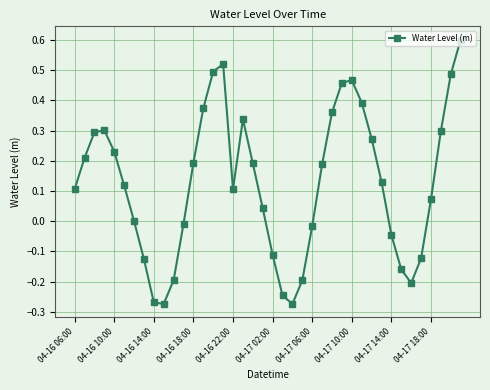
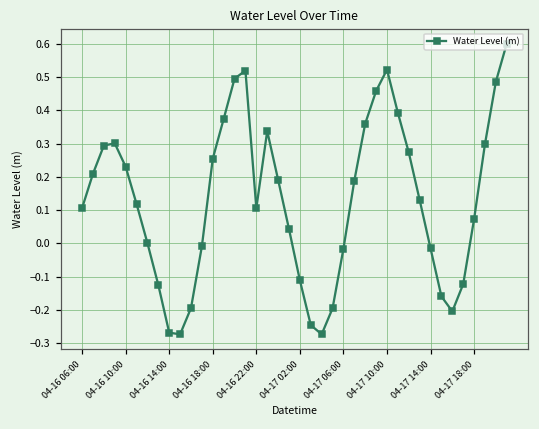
  {
    "04-16 06:00": 0.11,
    "04-16 10:00": 0.23,
    "04-16 14:00": -0.27,
-   "04-16 18:00": 0.19,
+   "04-16 18:00": 0.25,
    "04-16 22:00": 0.11,
    "04-17 02:00": -0.11,
    "04-17 06:00": -0.02,
-   "04-17 10:00": 0.47,
-   "04-17 14:00": -0.05,
+   "04-17 10:00": 0.52,
+   "04-17 14:00": -0.02,
    "04-17 18:00": 0.07
  }
